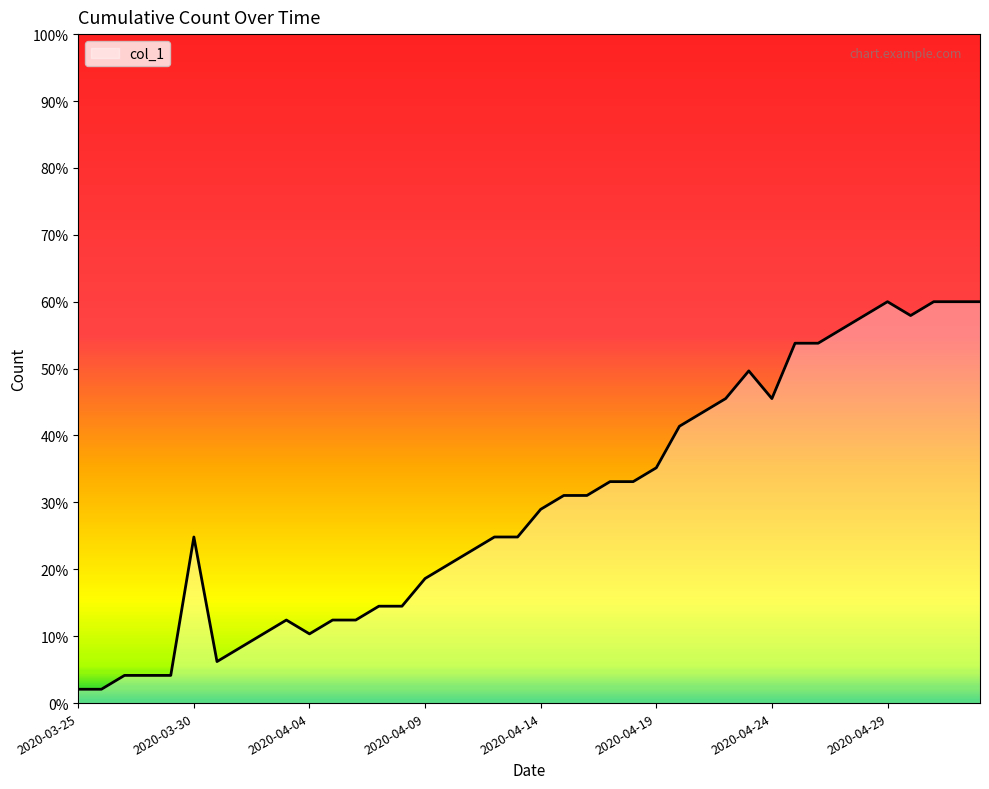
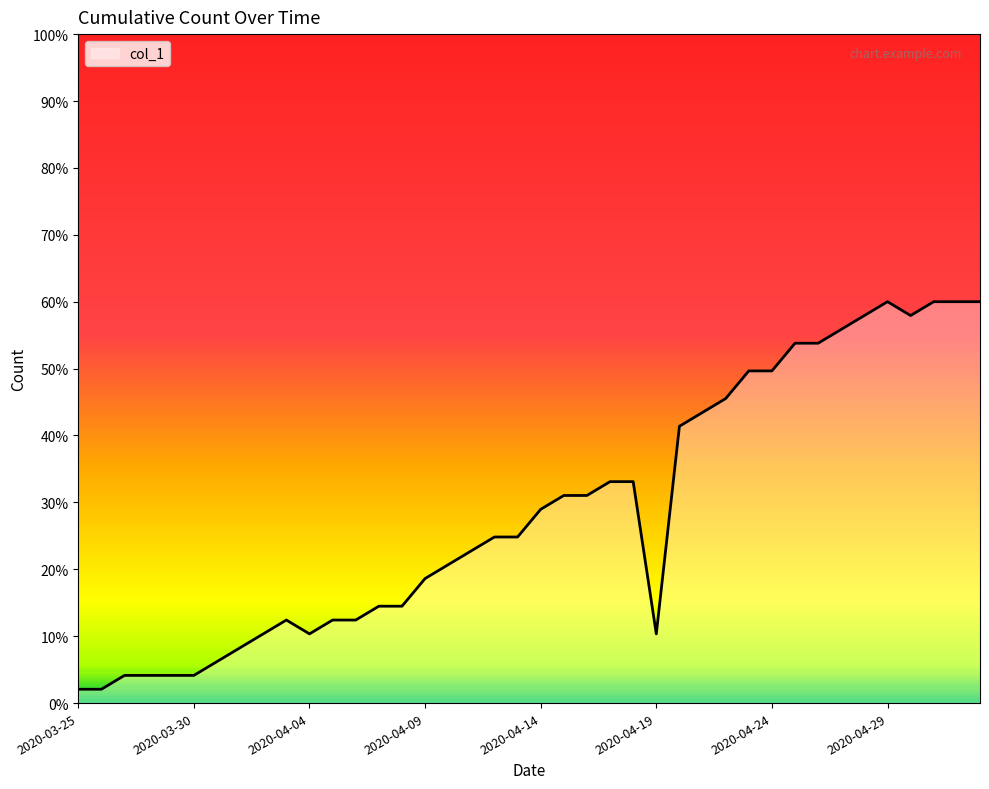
  {
    "2020-03-25": "2%",
-   "2020-03-30": "25%",
+   "2020-03-30": "4%",
    "2020-04-04": "10%",
    "2020-04-09": "19%",
    "2020-04-14": "29%",
-   "2020-04-19": "35%",
-   "2020-04-24": "46%",
+   "2020-04-19": "10%",
+   "2020-04-24": "50%",
    "2020-04-29": "60%"
  }
